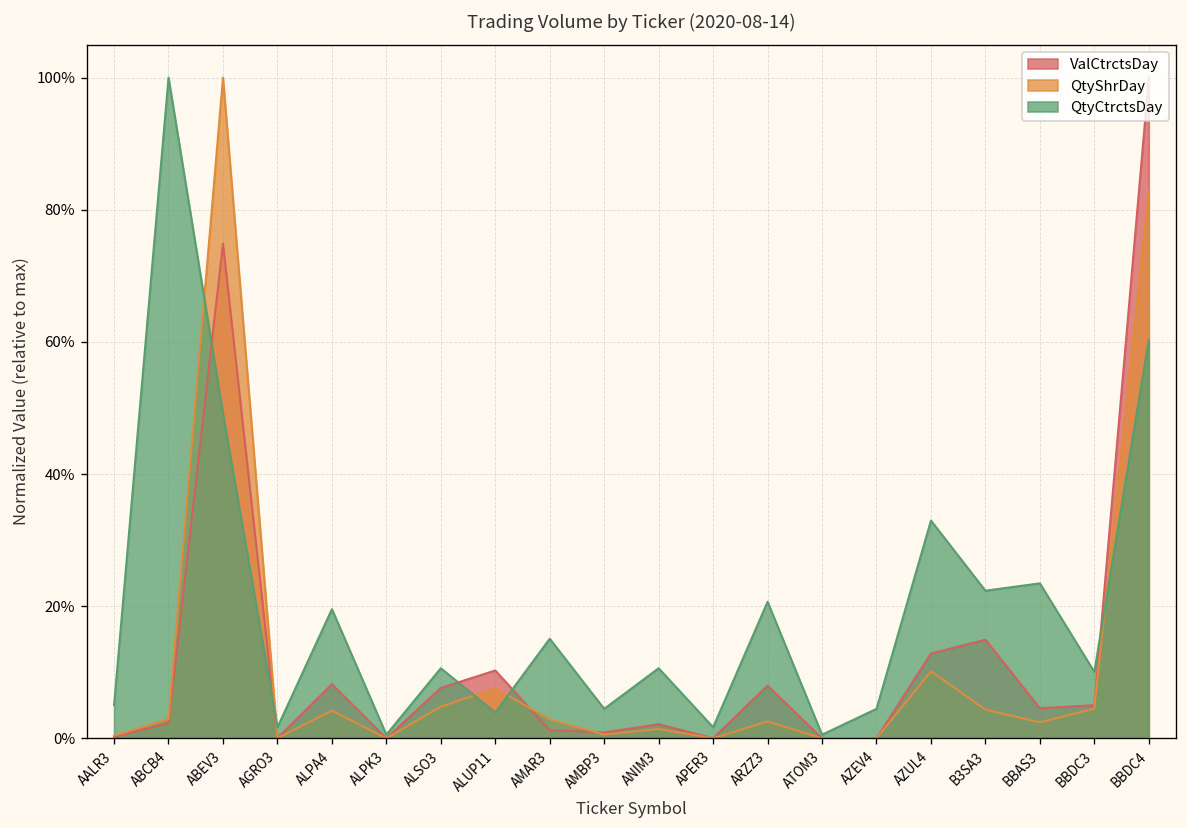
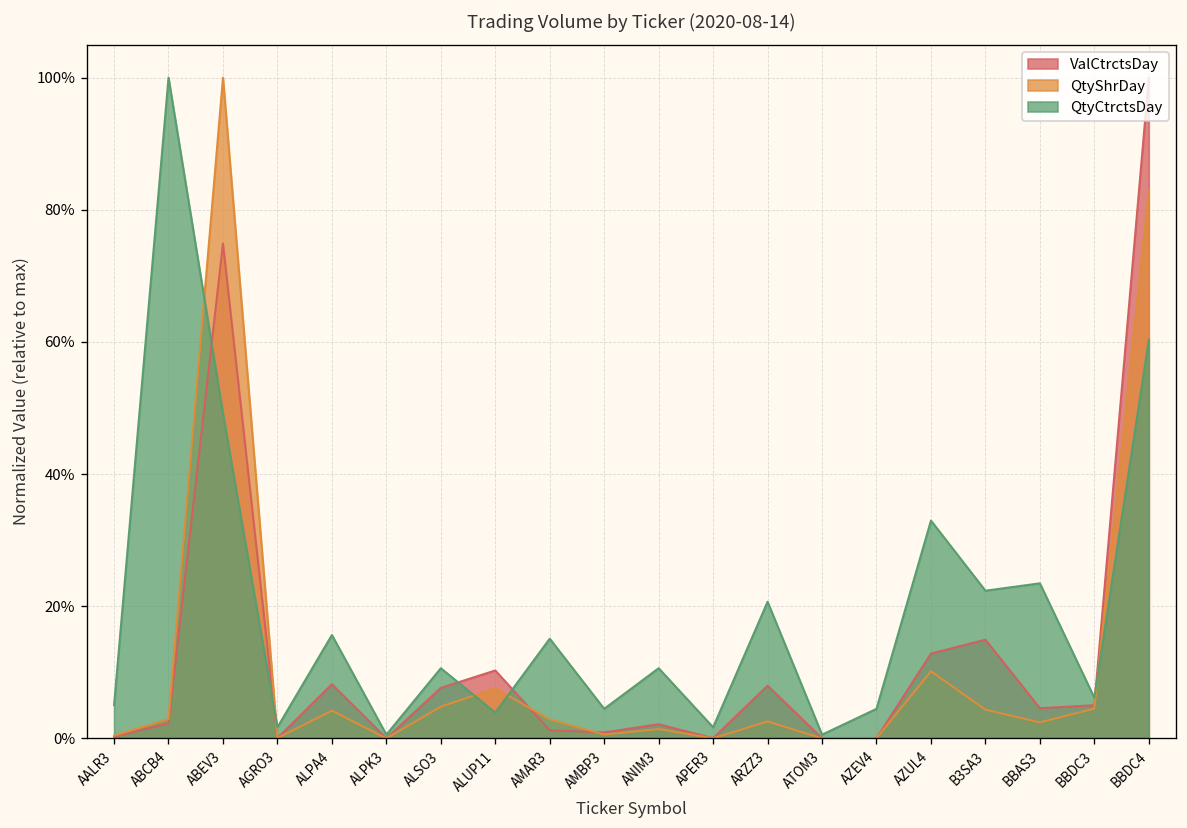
  {
    "QtyCtrctsDay": {
      "AALR3": "5%",
      "ABCB4": "100%",
      "ABEV3": "49%",
      "AGRO3": "2%",
-     "ALPA4": "20%",
+     "ALPA4": "16%",
      "ALPK3": "1%",
      "ALSO3": "11%",
      "ALUP11": "4%",
      "AMAR3": "15%",
      "AMBP3": "4%",
      "ANIM3": "11%",
      "APER3": "2%",
      "ARZZ3": "21%",
      "ATOM3": "1%",
      "AZEV4": "4%",
      "AZUL4": "33%",
      "B3SA3": "22%",
      "BBAS3": "23%",
-     "BBDC3": "10%",
+     "BBDC3": "6%",
      "BBDC4": "60%"
    }
  }
